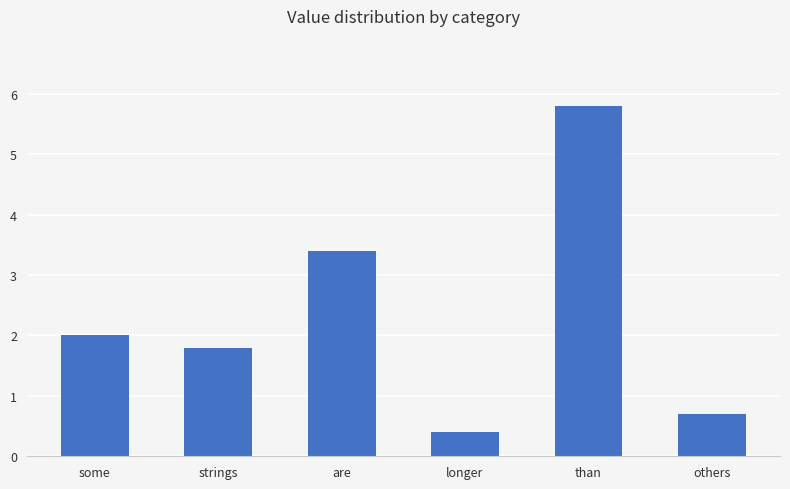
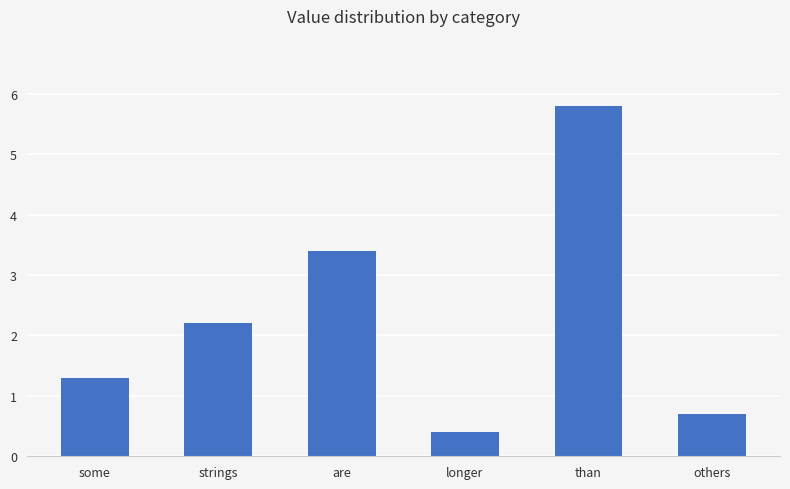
  {
-   "some": 2.0,
-   "strings": 1.8,
+   "some": 1.3,
+   "strings": 2.2,
    "are": 3.4,
    "longer": 0.4,
    "than": 5.8,
    "others": 0.7
  }
